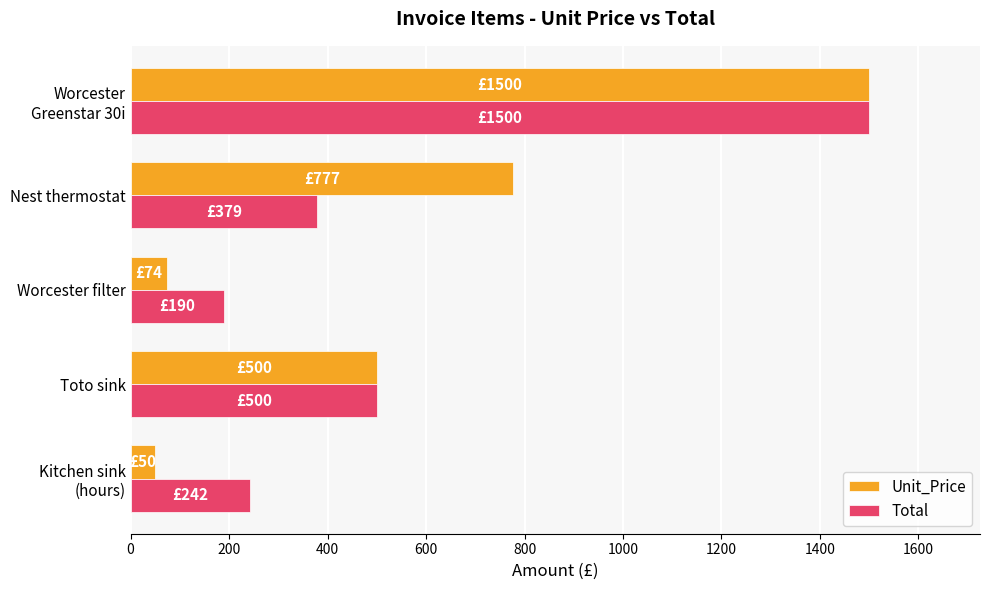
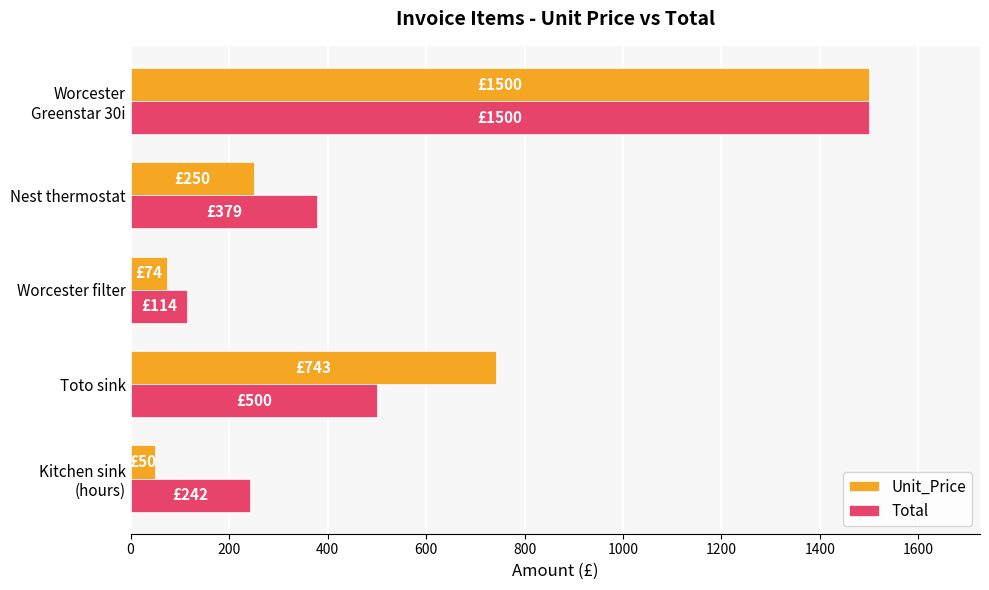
  {
    "Unit_Price": {
      "Worcester Greenstar 30i": "£1500",
-     "Nest thermostat": "£777",
+     "Nest thermostat": "£250",
      "Worcester filter": "£74",
-     "Toto sink": "£500",
+     "Toto sink": "£743",
      "Kitchen sink (hours)": "£50"
    },
    "Total": {
      "Worcester Greenstar 30i": "£1500",
      "Nest thermostat": "£379",
-     "Worcester filter": "£190",
+     "Worcester filter": "£114",
      "Toto sink": "£500",
      "Kitchen sink (hours)": "£242"
    }
  }
